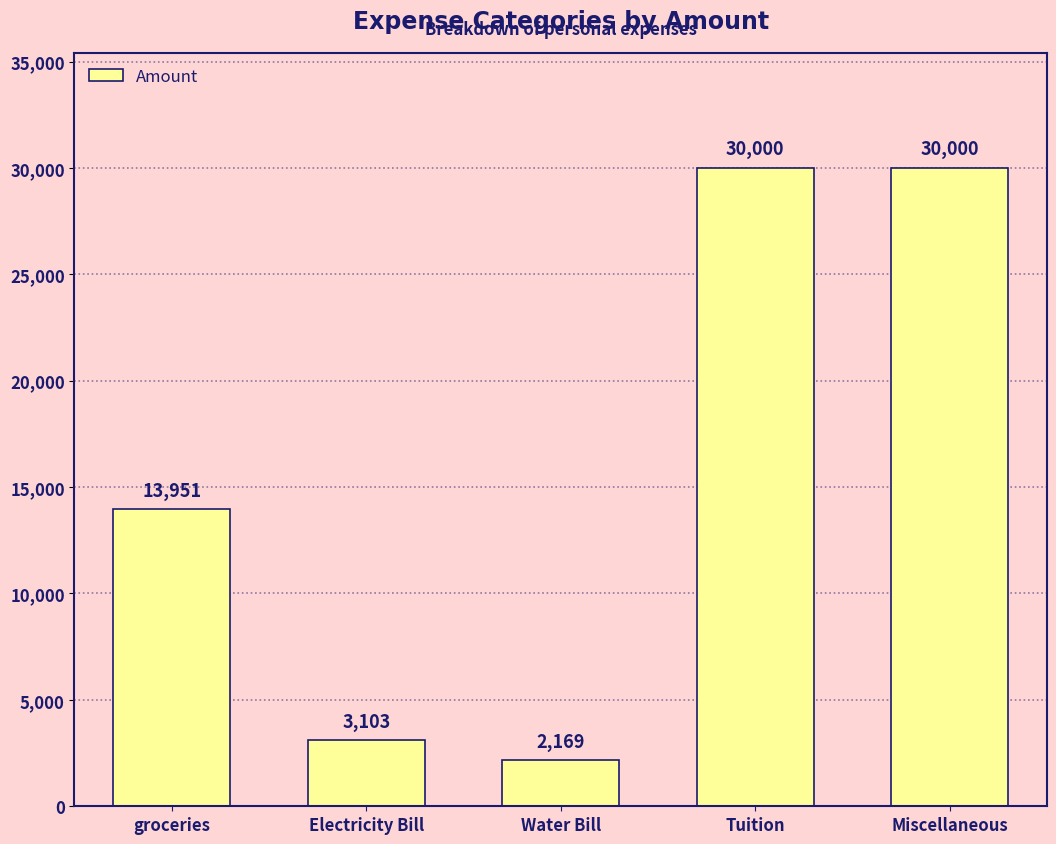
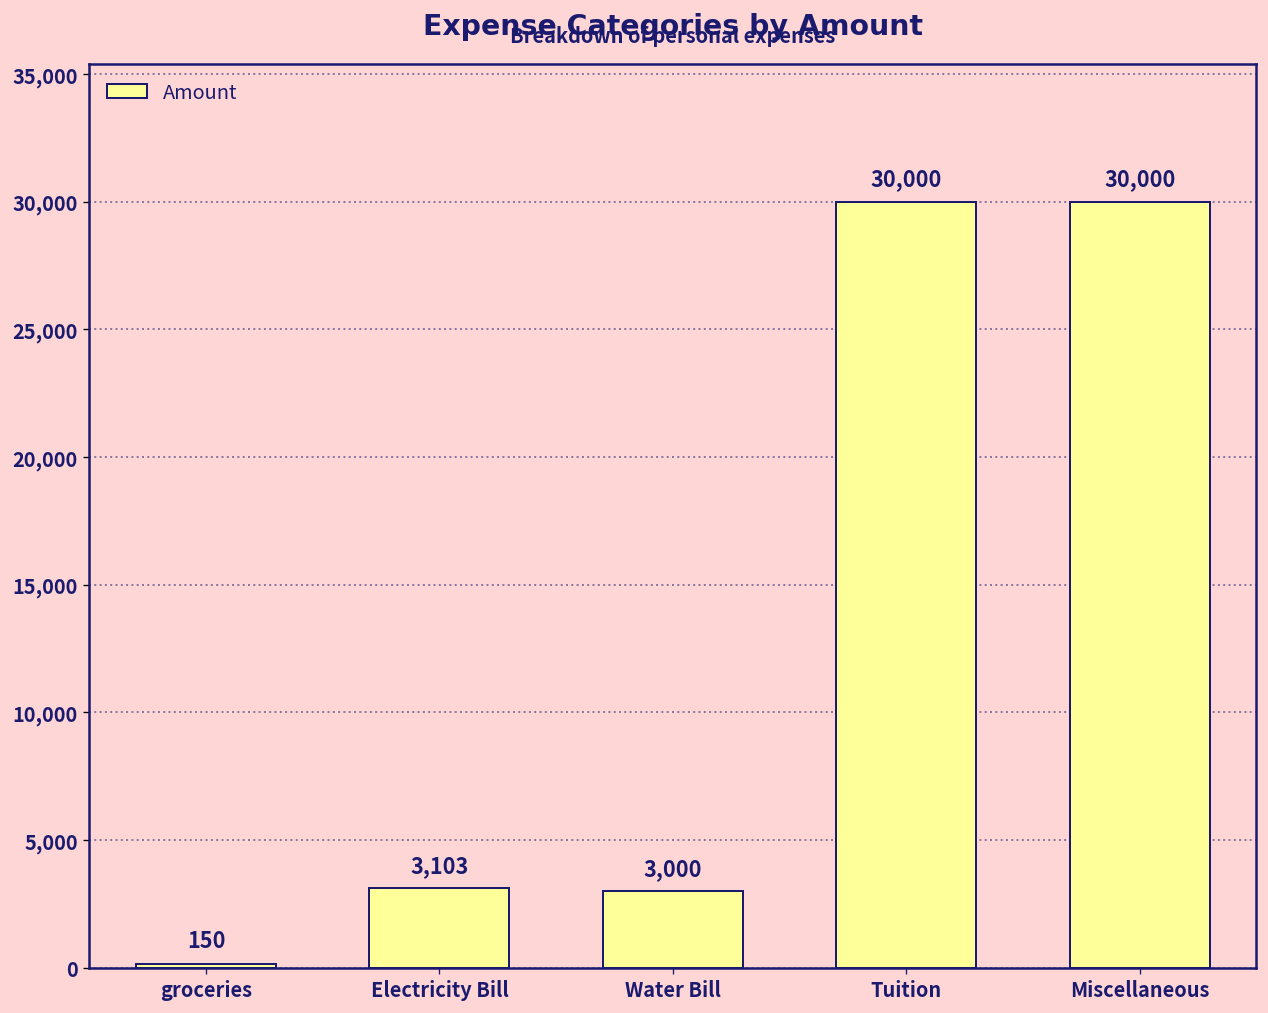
  {
-   "groceries": "13,951",
+   "groceries": "150",
    "Electricity Bill": "3,103",
-   "Water Bill": "2,169",
+   "Water Bill": "3,000",
    "Tuition": "30,000",
    "Miscellaneous": "30,000"
  }
